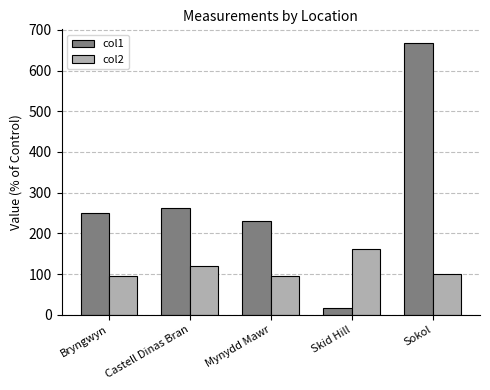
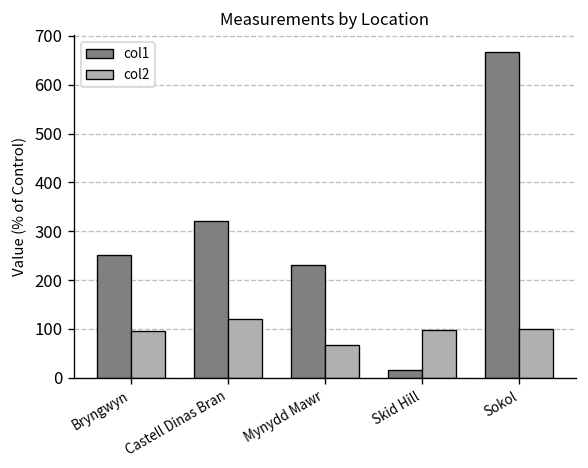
  {
    "col1": {
      "Bryngwyn": 250,
-     "Castell Dinas Bran": 260,
+     "Castell Dinas Bran": 320,
      "Mynydd Mawr": 230,
      "Skid Hill": 20,
      "Sokol": 670
    },
    "col2": {
      "Bryngwyn": 100,
      "Castell Dinas Bran": 120,
-     "Mynydd Mawr": 100,
-     "Skid Hill": 160,
+     "Mynydd Mawr": 70,
+     "Skid Hill": 100,
      "Sokol": 100
    }
  }
